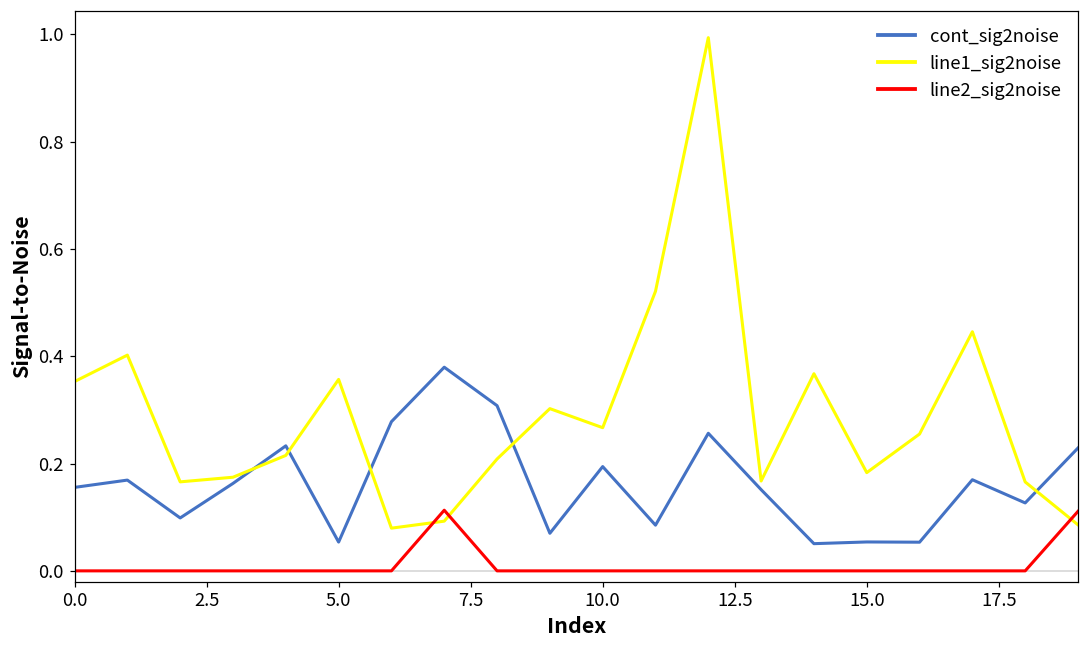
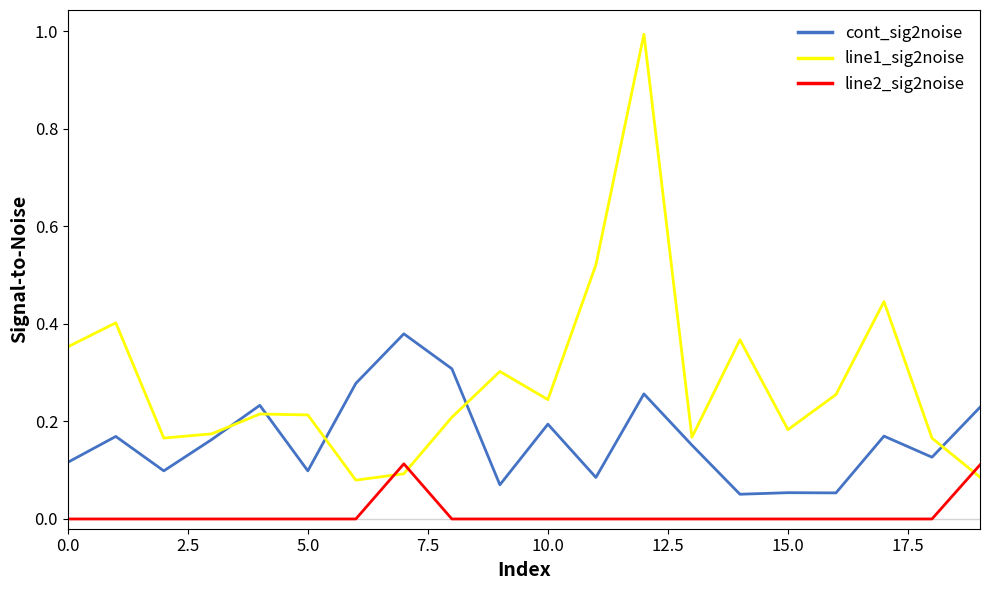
  {
    "cont_sig2noise": {
-     "0.0": 0.16,
-     "5.0": 0.05,
+     "0.0": 0.12,
+     "5.0": 0.10,
      "10.0": 0.19,
      "15.0": 0.05
    },
    "line1_sig2noise": {
      "0.0": 0.35,
-     "5.0": 0.36,
-     "10.0": 0.27,
+     "5.0": 0.21,
+     "10.0": 0.24,
      "15.0": 0.18
    },
    "line2_sig2noise": {
      "0.0": 0.00,
      "5.0": 0.00,
      "10.0": 0.00,
      "15.0": 0.00
    }
  }
